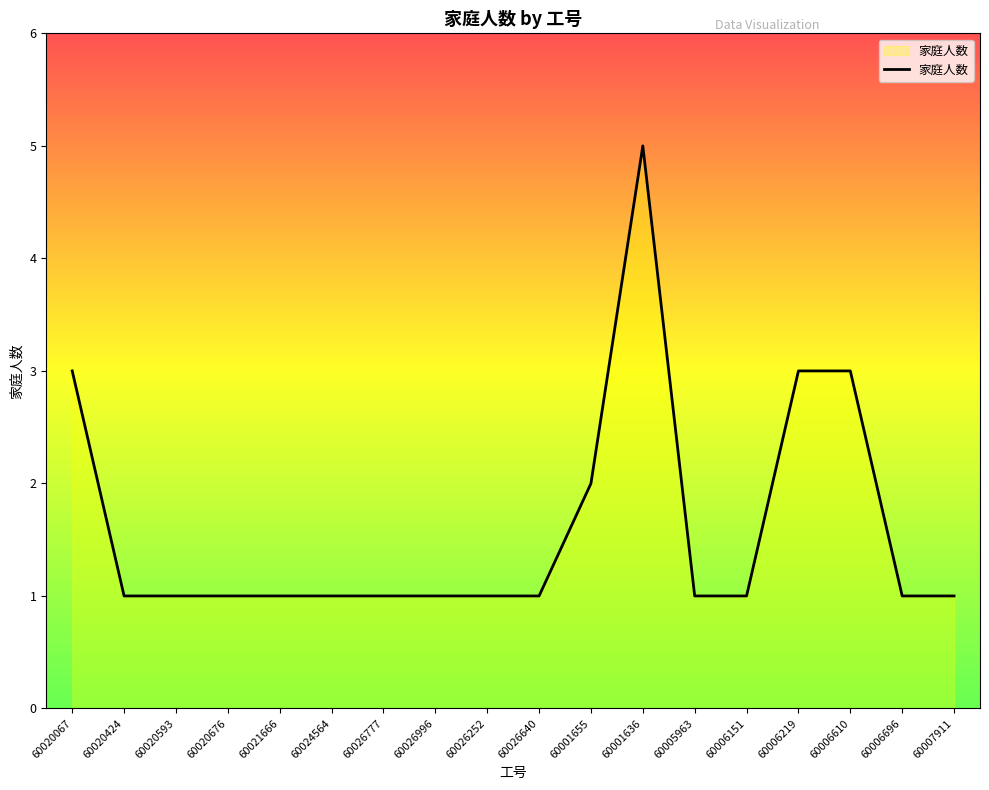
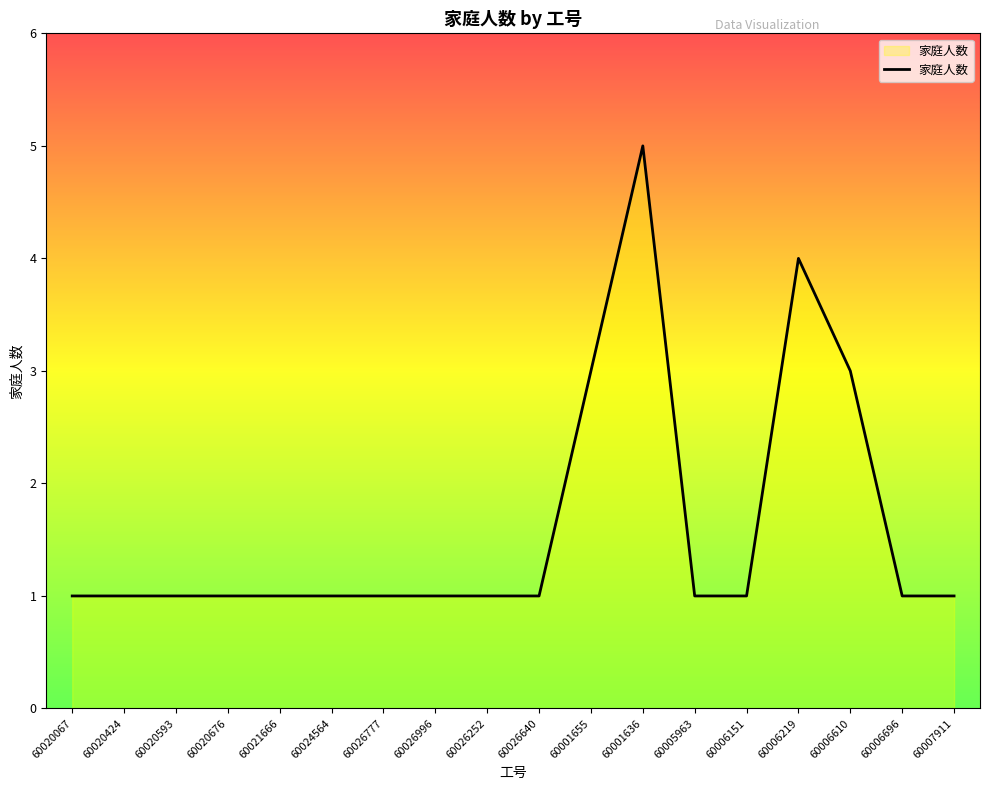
  {
-   "60020067": 3,
+   "60020067": 1,
    "60020424": 1,
    "60020593": 1,
    "60020676": 1,
    "60021666": 1,
    "60024564": 1,
    "60026777": 1,
    "60026996": 1,
    "60026252": 1,
    "60026640": 1,
-   "60001655": 2,
+   "60001655": 3,
    "60001636": 5,
    "60005963": 1,
    "60006151": 1,
-   "60006219": 3,
+   "60006219": 4,
    "60006610": 3,
    "60006696": 1,
    "60007911": 1
  }
